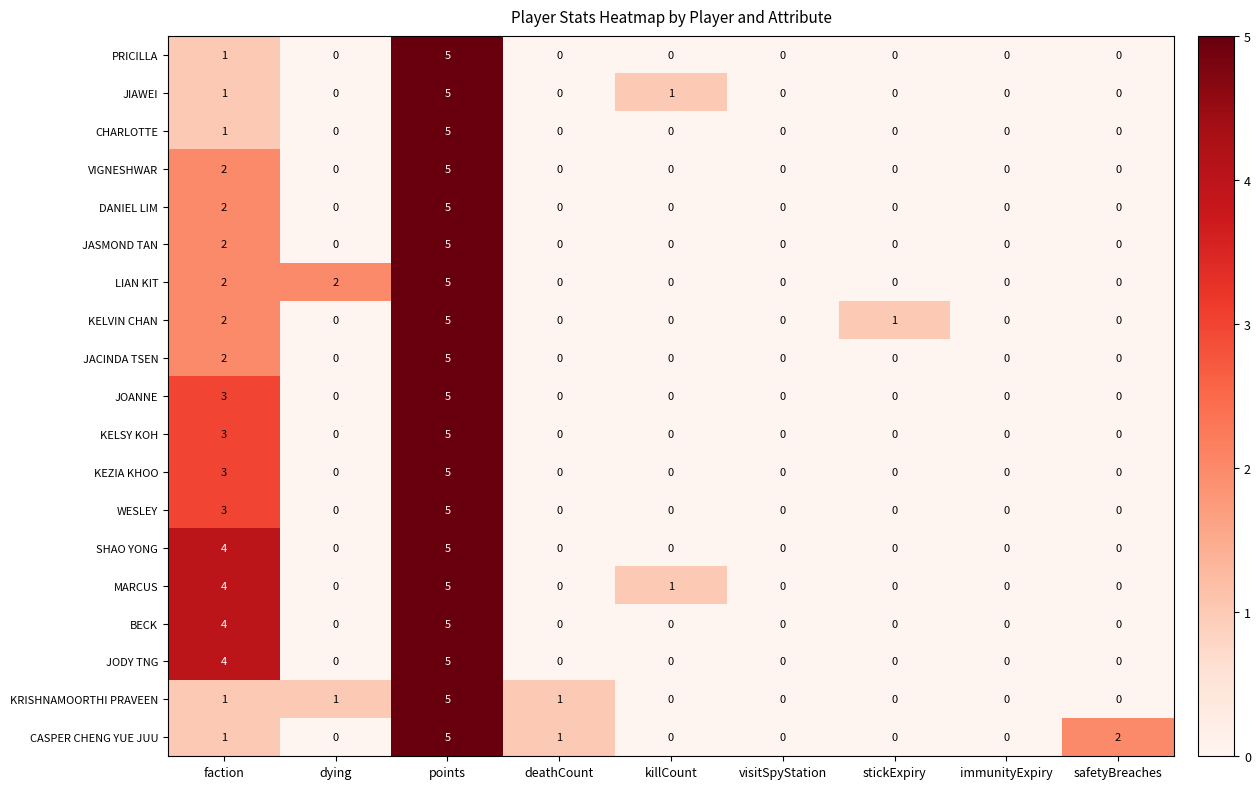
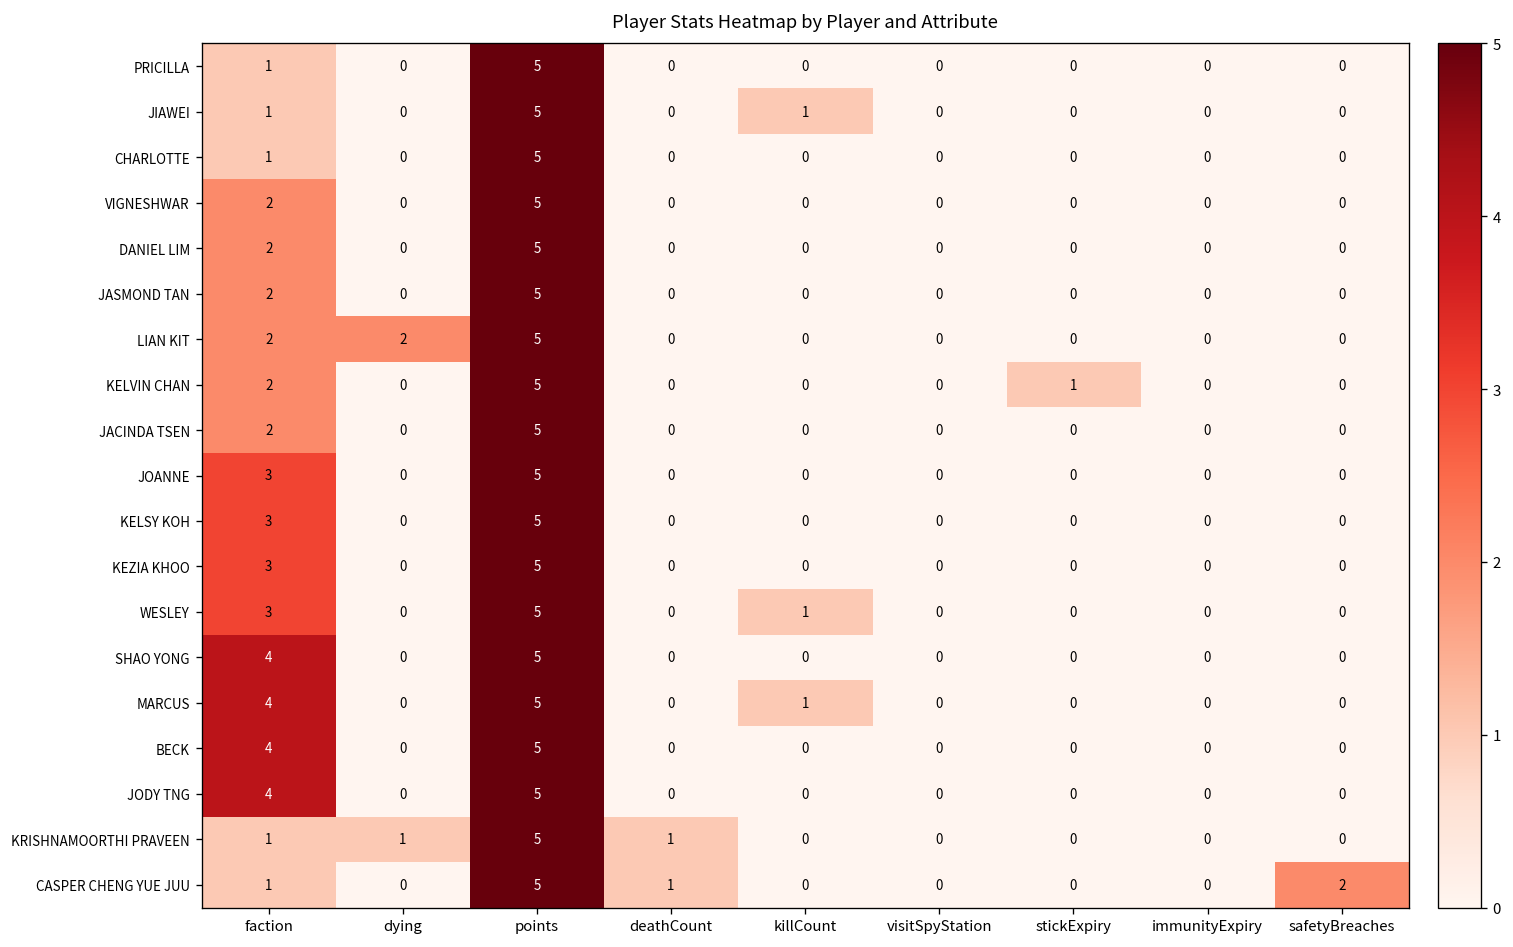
  {
    "PRICILLA": {
      "faction": 1,
      "dying": 0,
      "points": 5,
      "deathCount": 0,
      "killCount": 0,
      "visitSpyStation": 0,
      "stickExpiry": 0,
      "immunityExpiry": 0,
      "safetyBreaches": 0
    },
    "JIAWEI": {
      "faction": 1,
      "dying": 0,
      "points": 5,
      "deathCount": 0,
      "killCount": 1,
      "visitSpyStation": 0,
      "stickExpiry": 0,
      "immunityExpiry": 0,
      "safetyBreaches": 0
    },
    "CHARLOTTE": {
      "faction": 1,
      "dying": 0,
      "points": 5,
      "deathCount": 0,
      "killCount": 0,
      "visitSpyStation": 0,
      "stickExpiry": 0,
      "immunityExpiry": 0,
      "safetyBreaches": 0
    },
    "VIGNESHWAR": {
      "faction": 2,
      "dying": 0,
      "points": 5,
      "deathCount": 0,
      "killCount": 0,
      "visitSpyStation": 0,
      "stickExpiry": 0,
      "immunityExpiry": 0,
      "safetyBreaches": 0
    },
    "DANIEL LIM": {
      "faction": 2,
      "dying": 0,
      "points": 5,
      "deathCount": 0,
      "killCount": 0,
      "visitSpyStation": 0,
      "stickExpiry": 0,
      "immunityExpiry": 0,
      "safetyBreaches": 0
    },
    "JASMOND TAN": {
      "faction": 2,
      "dying": 0,
      "points": 5,
      "deathCount": 0,
      "killCount": 0,
      "visitSpyStation": 0,
      "stickExpiry": 0,
      "immunityExpiry": 0,
      "safetyBreaches": 0
    },
    "LIAN KIT": {
      "faction": 2,
      "dying": 2,
      "points": 5,
      "deathCount": 0,
      "killCount": 0,
      "visitSpyStation": 0,
      "stickExpiry": 0,
      "immunityExpiry": 0,
      "safetyBreaches": 0
    },
    "KELVIN CHAN": {
      "faction": 2,
      "dying": 0,
      "points": 5,
      "deathCount": 0,
      "killCount": 0,
      "visitSpyStation": 0,
      "stickExpiry": 1,
      "immunityExpiry": 0,
      "safetyBreaches": 0
    },
    "JACINDA TSEN": {
      "faction": 2,
      "dying": 0,
      "points": 5,
      "deathCount": 0,
      "killCount": 0,
      "visitSpyStation": 0,
      "stickExpiry": 0,
      "immunityExpiry": 0,
      "safetyBreaches": 0
    },
    "JOANNE": {
      "faction": 3,
      "dying": 0,
      "points": 5,
      "deathCount": 0,
      "killCount": 0,
      "visitSpyStation": 0,
      "stickExpiry": 0,
      "immunityExpiry": 0,
      "safetyBreaches": 0
    },
    "KELSY KOH": {
      "faction": 3,
      "dying": 0,
      "points": 5,
      "deathCount": 0,
      "killCount": 0,
      "visitSpyStation": 0,
      "stickExpiry": 0,
      "immunityExpiry": 0,
      "safetyBreaches": 0
    },
    "KEZIA KHOO": {
      "faction": 3,
      "dying": 0,
      "points": 5,
      "deathCount": 0,
      "killCount": 0,
      "visitSpyStation": 0,
      "stickExpiry": 0,
      "immunityExpiry": 0,
      "safetyBreaches": 0
    },
    "WESLEY": {
      "faction": 3,
      "dying": 0,
      "points": 5,
      "deathCount": 0,
-     "killCount": 0,
+     "killCount": 1,
      "visitSpyStation": 0,
      "stickExpiry": 0,
      "immunityExpiry": 0,
      "safetyBreaches": 0
    },
    "SHAO YONG": {
      "faction": 4,
      "dying": 0,
      "points": 5,
      "deathCount": 0,
      "killCount": 0,
      "visitSpyStation": 0,
      "stickExpiry": 0,
      "immunityExpiry": 0,
      "safetyBreaches": 0
    },
    "MARCUS": {
      "faction": 4,
      "dying": 0,
      "points": 5,
      "deathCount": 0,
      "killCount": 1,
      "visitSpyStation": 0,
      "stickExpiry": 0,
      "immunityExpiry": 0,
      "safetyBreaches": 0
    },
    "BECK": {
      "faction": 4,
      "dying": 0,
      "points": 5,
      "deathCount": 0,
      "killCount": 0,
      "visitSpyStation": 0,
      "stickExpiry": 0,
      "immunityExpiry": 0,
      "safetyBreaches": 0
    },
    "JODY TNG": {
      "faction": 4,
      "dying": 0,
      "points": 5,
      "deathCount": 0,
      "killCount": 0,
      "visitSpyStation": 0,
      "stickExpiry": 0,
      "immunityExpiry": 0,
      "safetyBreaches": 0
    },
    "KRISHNAMOORTHI PRAVEEN": {
      "faction": 1,
      "dying": 1,
      "points": 5,
      "deathCount": 1,
      "killCount": 0,
      "visitSpyStation": 0,
      "stickExpiry": 0,
      "immunityExpiry": 0,
      "safetyBreaches": 0
    },
    "CASPER CHENG YUE JUU": {
      "faction": 1,
      "dying": 0,
      "points": 5,
      "deathCount": 1,
      "killCount": 0,
      "visitSpyStation": 0,
      "stickExpiry": 0,
      "immunityExpiry": 0,
      "safetyBreaches": 2
    }
  }
